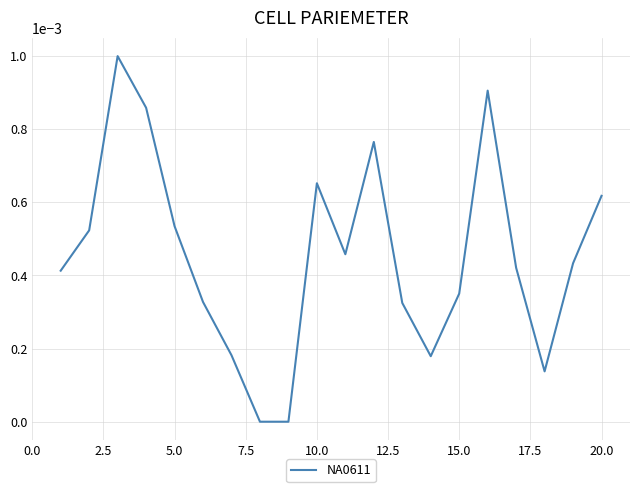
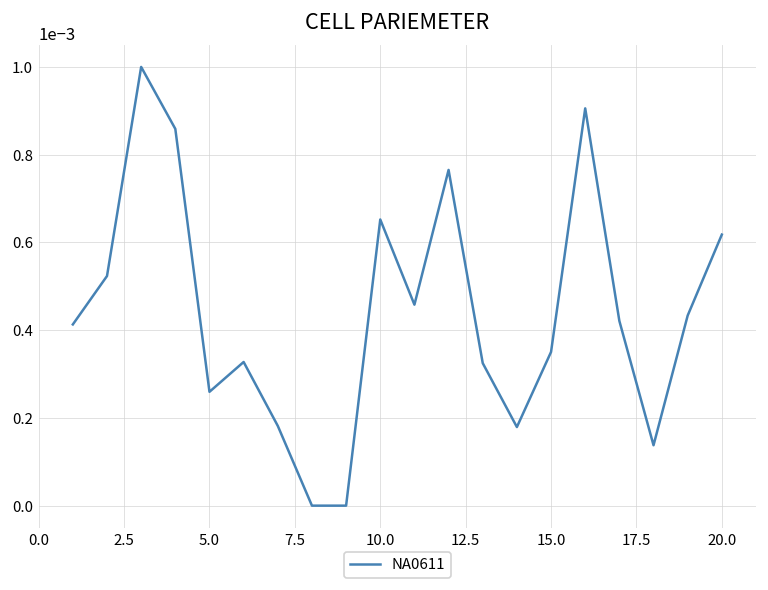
  {
-   "5.0": 0.00053,
+   "5.0": 0.00026,
    "10.0": 0.00065,
    "15.0": 0.00035,
    "20.0": 0.00062
  }
